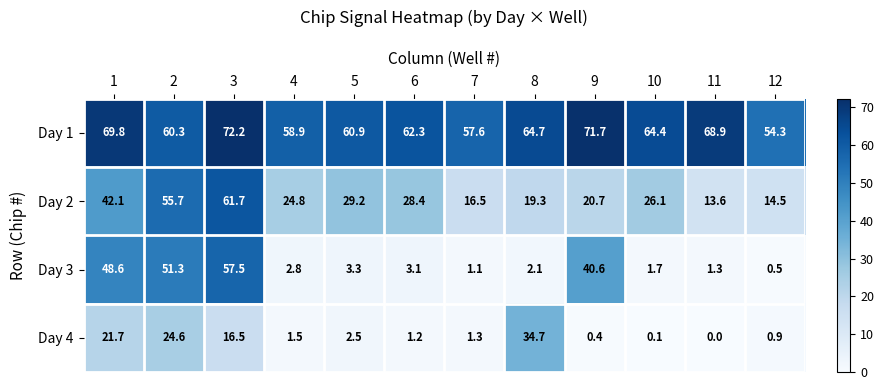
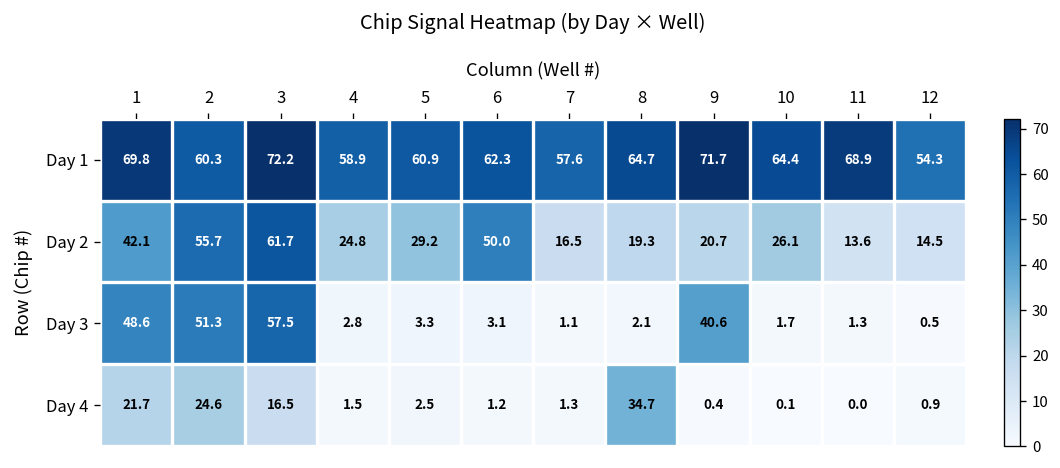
  {
    "Day 1": {
      "1": 69.8,
      "2": 60.3,
      "3": 72.2,
      "4": 58.9,
      "5": 60.9,
      "6": 62.3,
      "7": 57.6,
      "8": 64.7,
      "9": 71.7,
      "10": 64.4,
      "11": 68.9,
      "12": 54.3
    },
    "Day 2": {
      "1": 42.1,
      "2": 55.7,
      "3": 61.7,
      "4": 24.8,
      "5": 29.2,
-     "6": 28.4,
+     "6": 50.0,
      "7": 16.5,
      "8": 19.3,
      "9": 20.7,
      "10": 26.1,
      "11": 13.6,
      "12": 14.5
    },
    "Day 3": {
      "1": 48.6,
      "2": 51.3,
      "3": 57.5,
      "4": 2.8,
      "5": 3.3,
      "6": 3.1,
      "7": 1.1,
      "8": 2.1,
      "9": 40.6,
      "10": 1.7,
      "11": 1.3,
      "12": 0.5
    },
    "Day 4": {
      "1": 21.7,
      "2": 24.6,
      "3": 16.5,
      "4": 1.5,
      "5": 2.5,
      "6": 1.2,
      "7": 1.3,
      "8": 34.7,
      "9": 0.4,
      "10": 0.1,
      "11": 0.0,
      "12": 0.9
    }
  }
